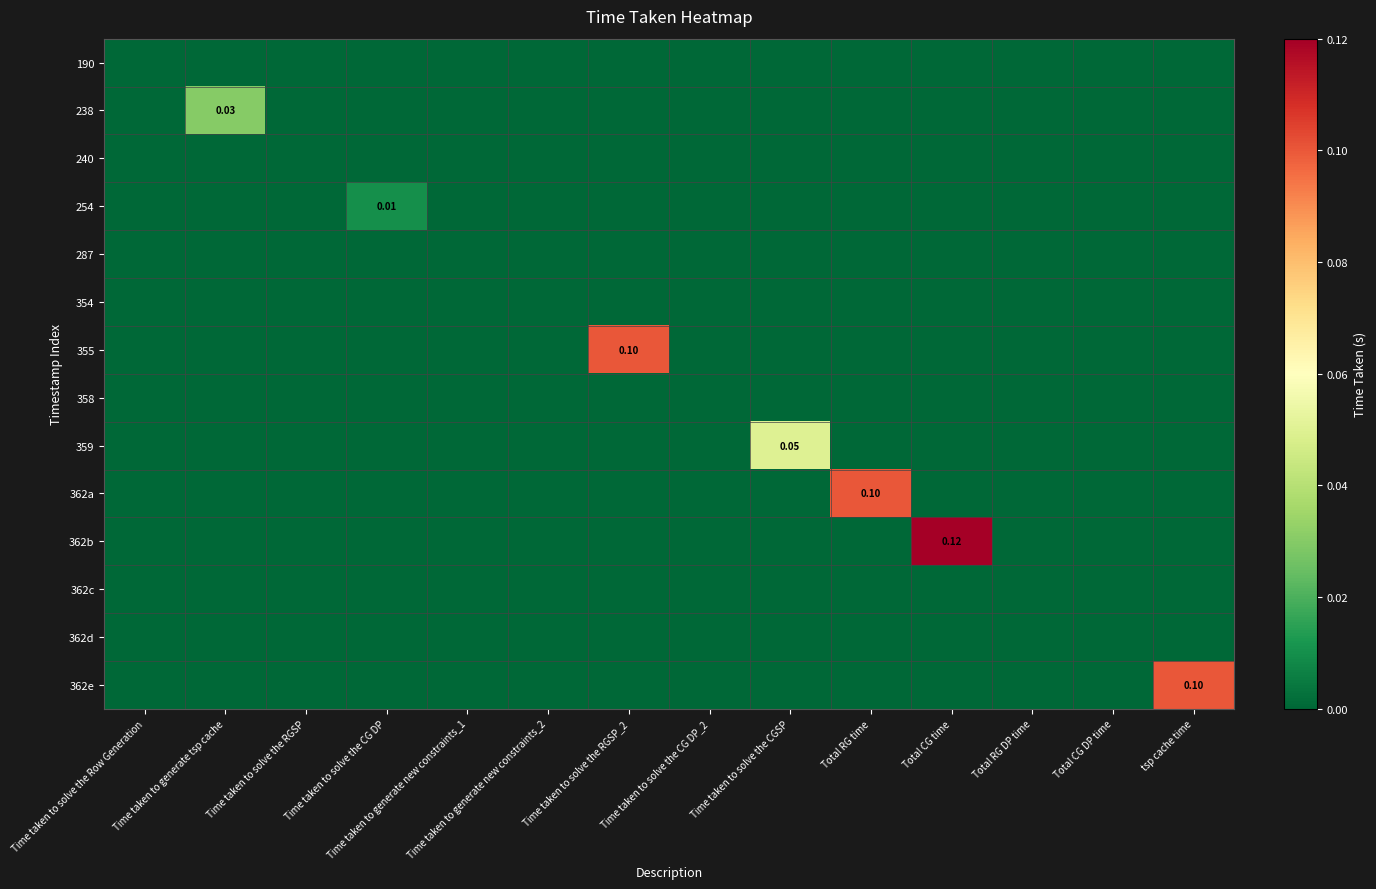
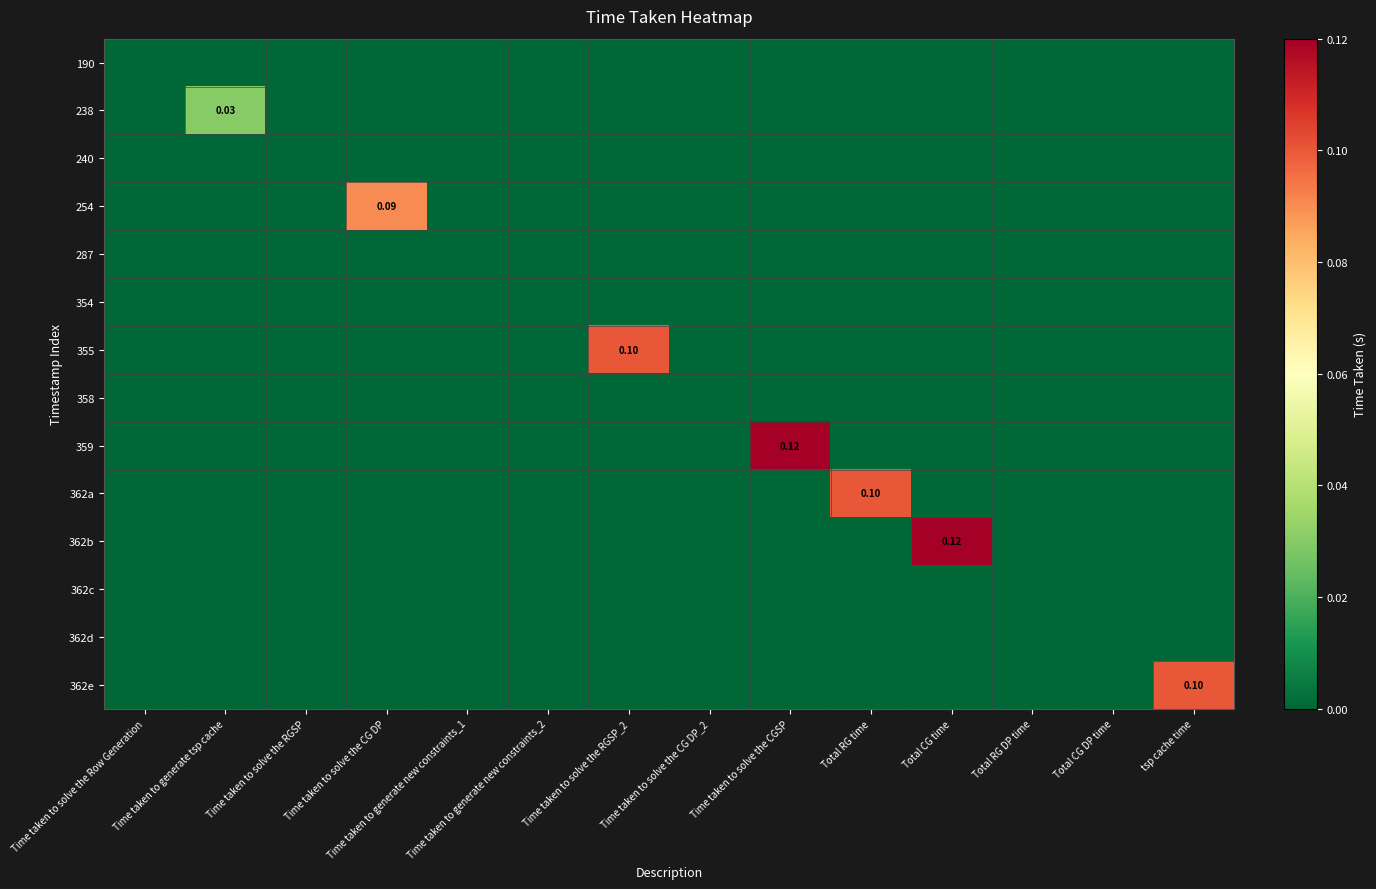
  {
    "238": {
      "Time taken to generate tsp cache": 0.03
    },
    "254": {
-     "Time taken to solve the CG DP": 0.01
+     "Time taken to solve the CG DP": 0.09
    },
    "355": {
      "Time taken to solve the RGSP_2": 0.10
    },
    "359": {
-     "Time taken to solve the CGSP": 0.05
+     "Time taken to solve the CGSP": 0.12
    },
    "362a": {
      "Total RG time": 0.10
    },
    "362b": {
      "Total CG time": 0.12
    },
    "362e": {
      "tsp cache time": 0.10
    }
  }
